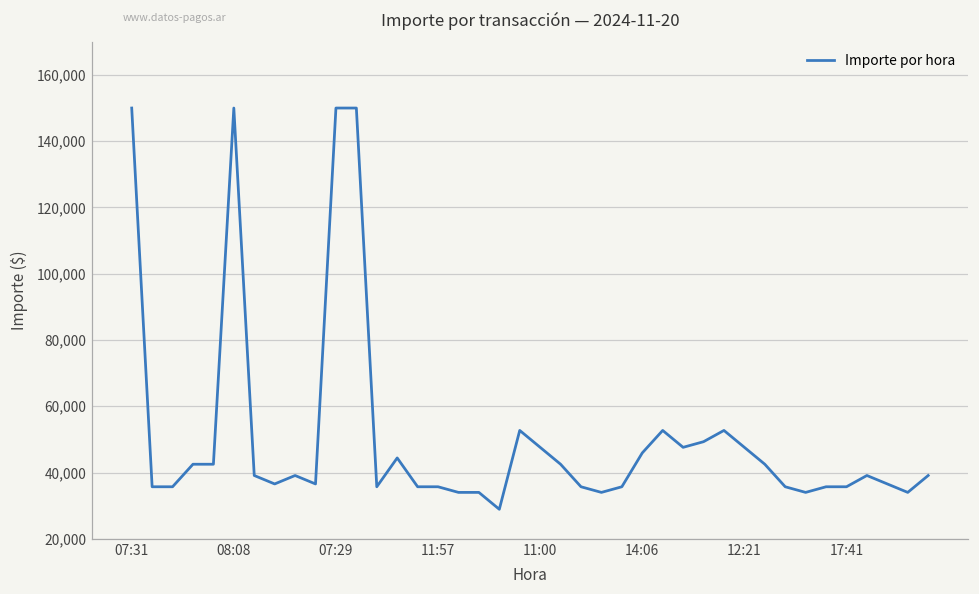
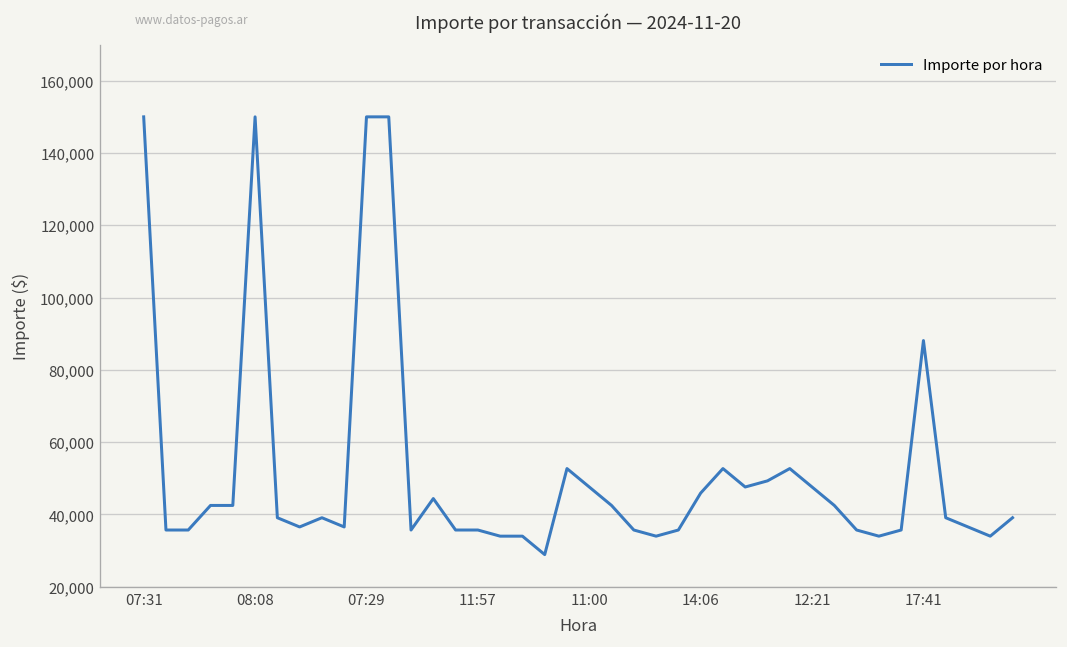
  {
    "07:31": "150,000",
    "08:08": "150,000",
    "07:29": "150,000",
    "14:06": "46,000",
-   "17:41": "36,000"
+   "17:41": "88,000"
  }
